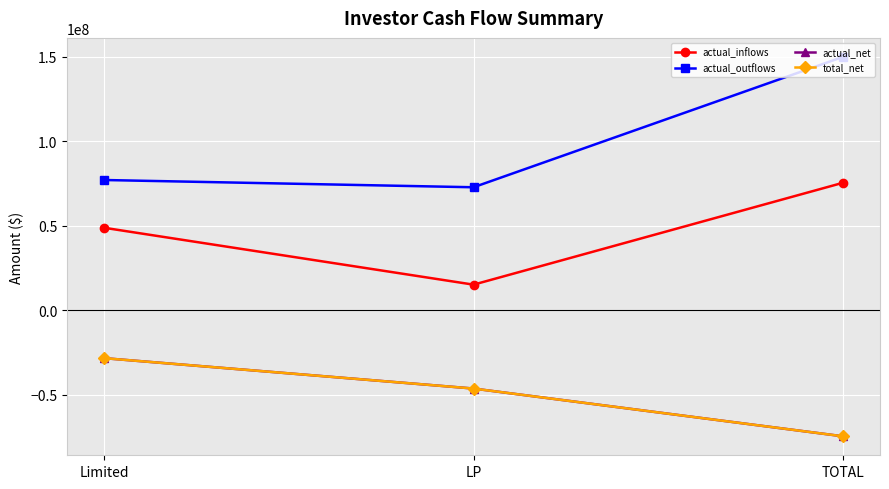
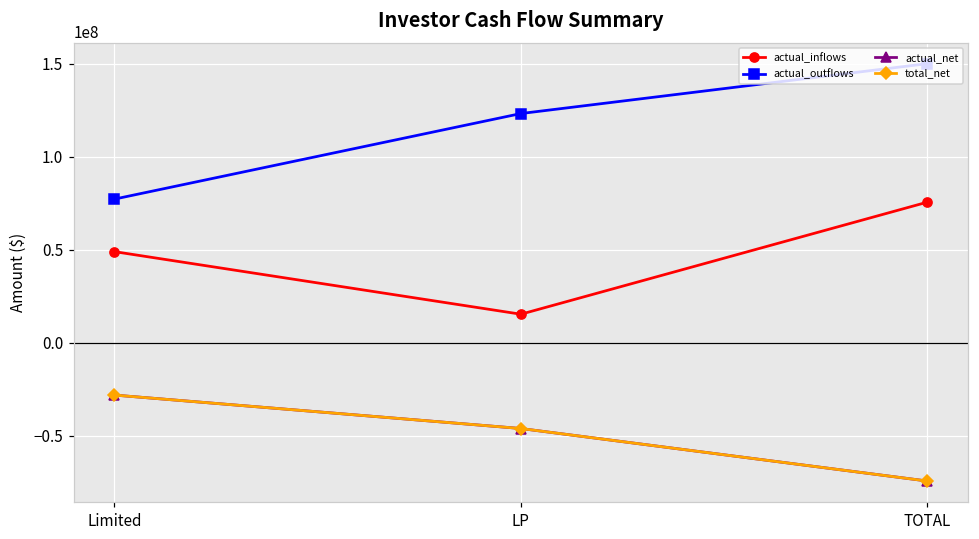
  {
    "actual_inflows": {
      "Limited": 49000000,
      "LP": 15000000,
      "TOTAL": 76000000
    },
    "actual_outflows": {
      "Limited": 77000000,
-     "LP": 73000000
+     "LP": 123000000
    },
    "total_net": {
      "Limited": -28000000,
      "LP": -46000000,
      "TOTAL": -74000000
    }
  }
